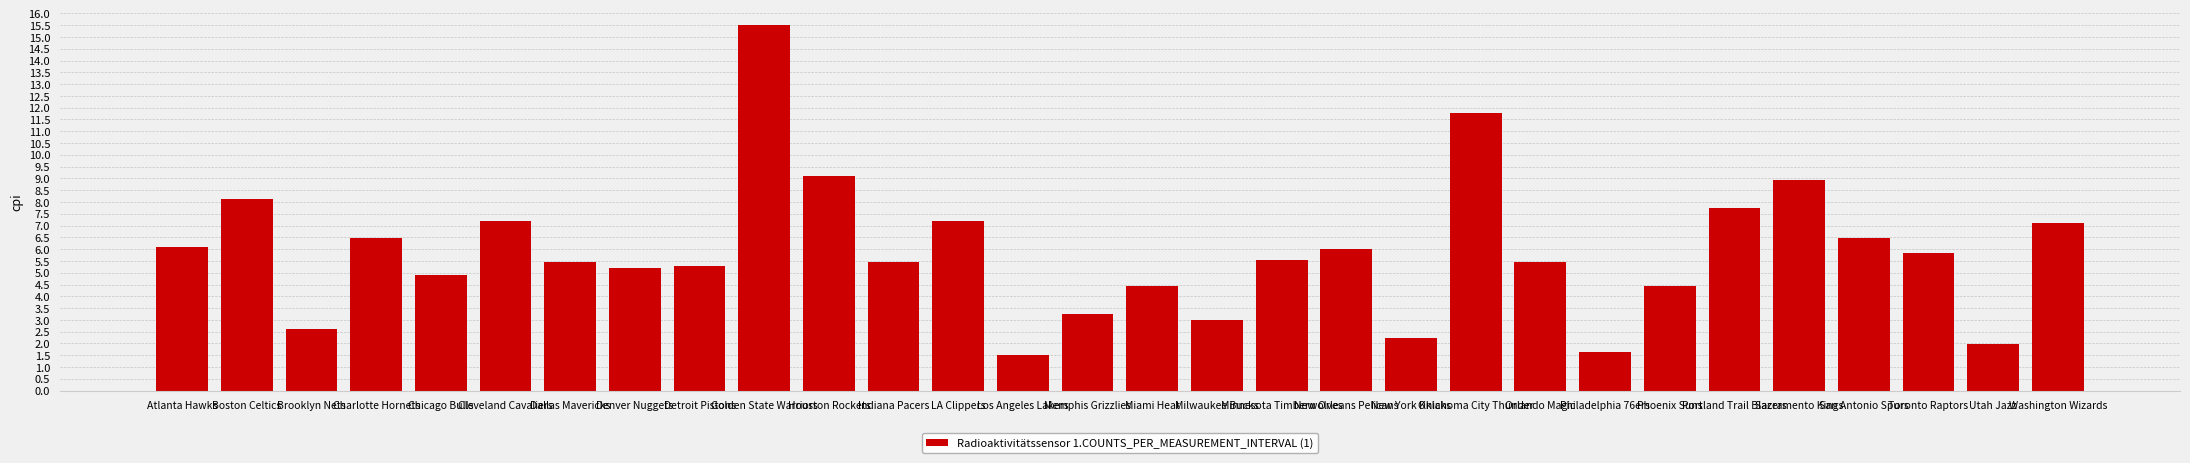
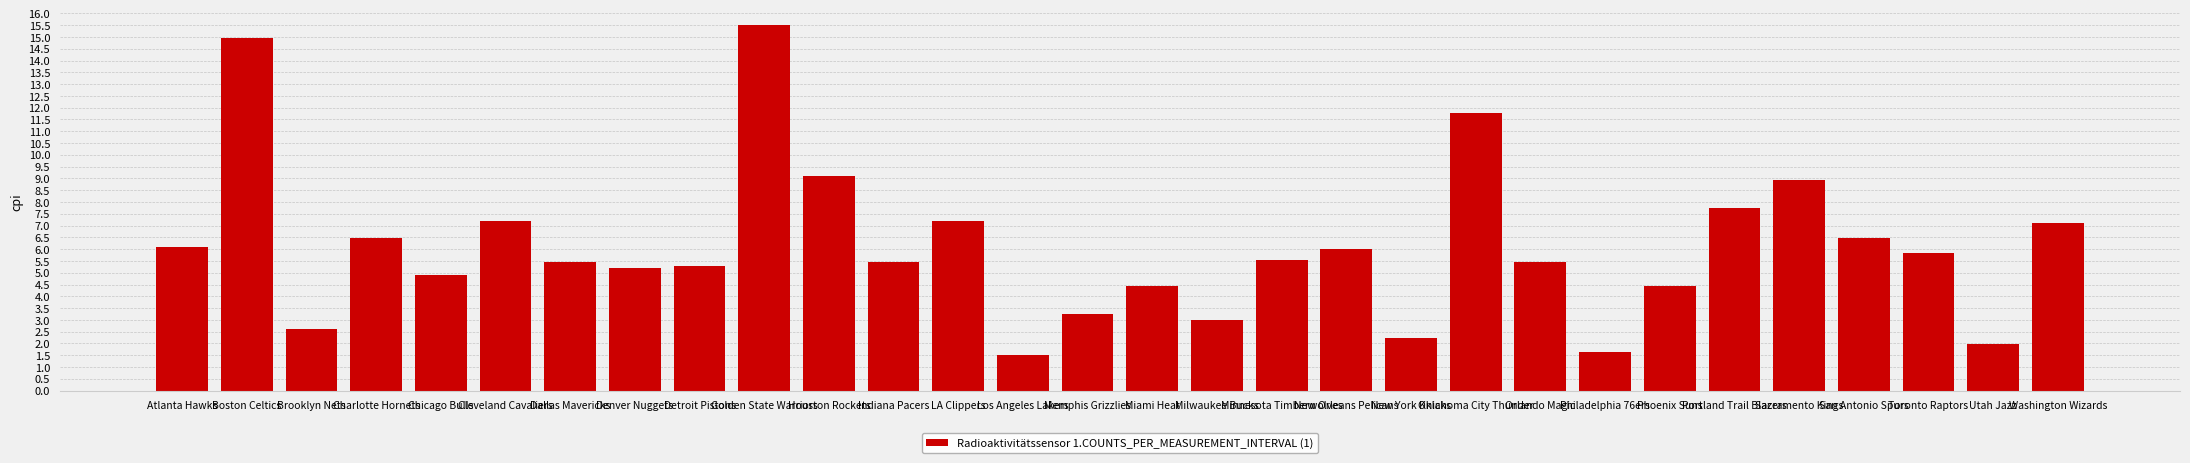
  {
    "Atlanta Hawks": 6.1,
-   "Boston Celtics": 8.1,
+   "Boston Celtics": 14.9,
    "Miami Heat": 4.4,
    "Washington Wizards": 7.1
  }
